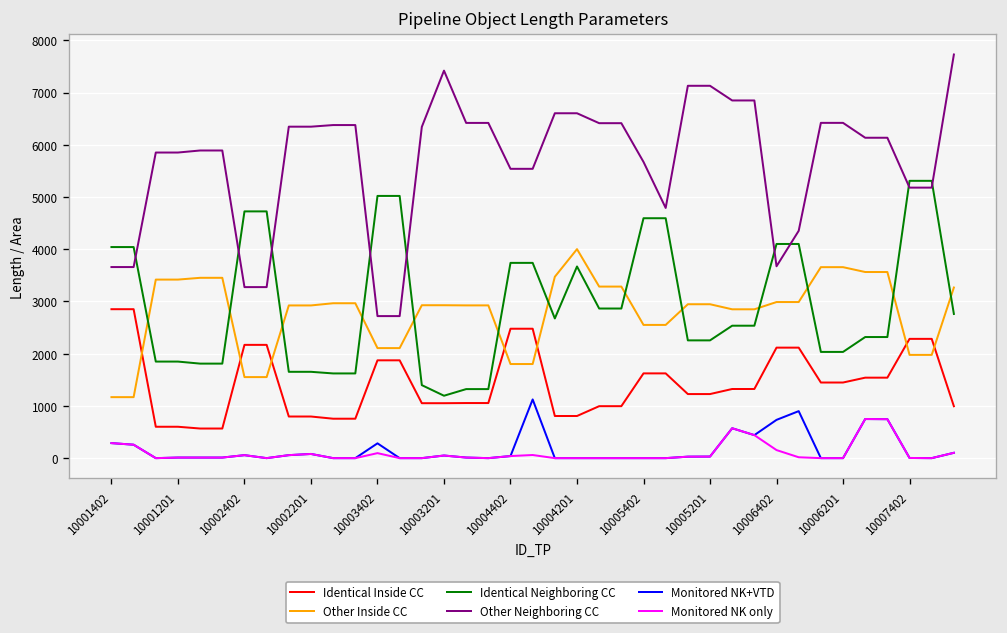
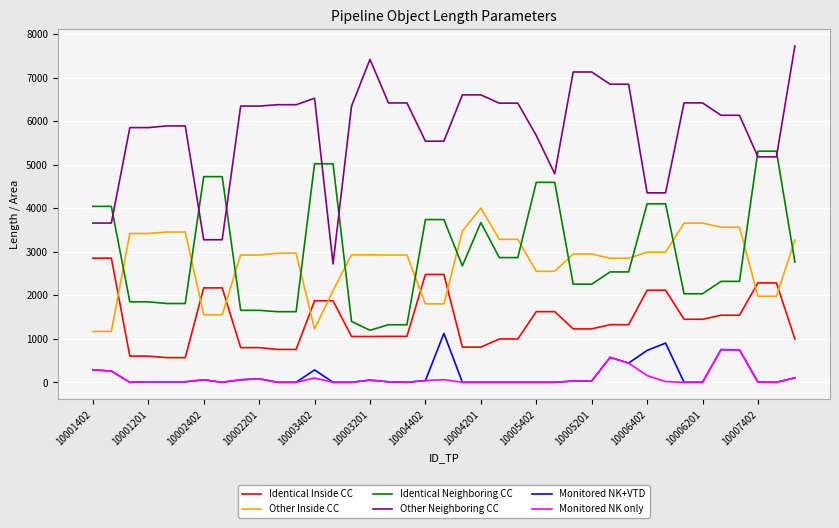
  {
    "Identical Inside CC": {
      "10001402": 2900,
      "10001201": 600,
      "10002402": 2200,
      "10002201": 800,
      "10003402": 1900,
      "10003201": 1100,
      "10004402": 2500,
      "10004201": 800,
      "10005402": 1600,
      "10005201": 1200,
      "10006402": 2100,
      "10006201": 1400,
      "10007402": 2300
    },
    "Other Inside CC": {
      "10001402": 1200,
      "10001201": 3400,
      "10002402": 1600,
      "10002201": 2900,
-     "10003402": 2100,
+     "10003402": 1200,
      "10003201": 2900,
      "10004402": 1800,
      "10004201": 4000,
      "10005402": 2600,
      "10005201": 2900,
      "10006402": 3000,
      "10006201": 3700,
      "10007402": 2000
    },
    "Identical Neighboring CC": {
      "10001402": 4000,
      "10001201": 1800,
      "10002402": 4700,
      "10002201": 1700,
      "10003402": 5000,
      "10003201": 1200,
      "10004402": 3700,
      "10004201": 3700,
      "10005402": 4600,
      "10005201": 2300,
      "10006402": 4100,
      "10006201": 2000,
      "10007402": 5300
    },
    "Other Neighboring CC": {
      "10001402": 3700,
      "10001201": 5900,
      "10002402": 3300,
      "10002201": 6300,
-     "10003402": 2700,
+     "10003402": 6500,
      "10003201": 7400,
      "10004402": 5500,
      "10004201": 6600,
      "10005402": 5700,
      "10005201": 7100,
-     "10006402": 3700,
+     "10006402": 4400,
      "10006201": 6400,
      "10007402": 5200
    },
    "Monitored NK+VTD": {
      "10003402": 300,
      "10006402": 700
    },
    "Monitored NK only": {
      "10003402": 100,
      "10006402": 200
    }
  }
